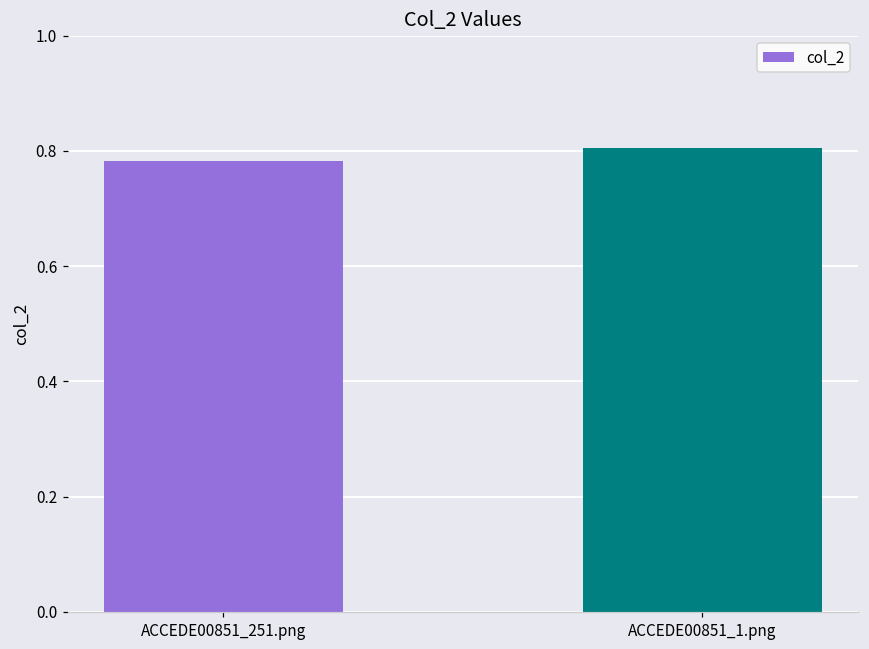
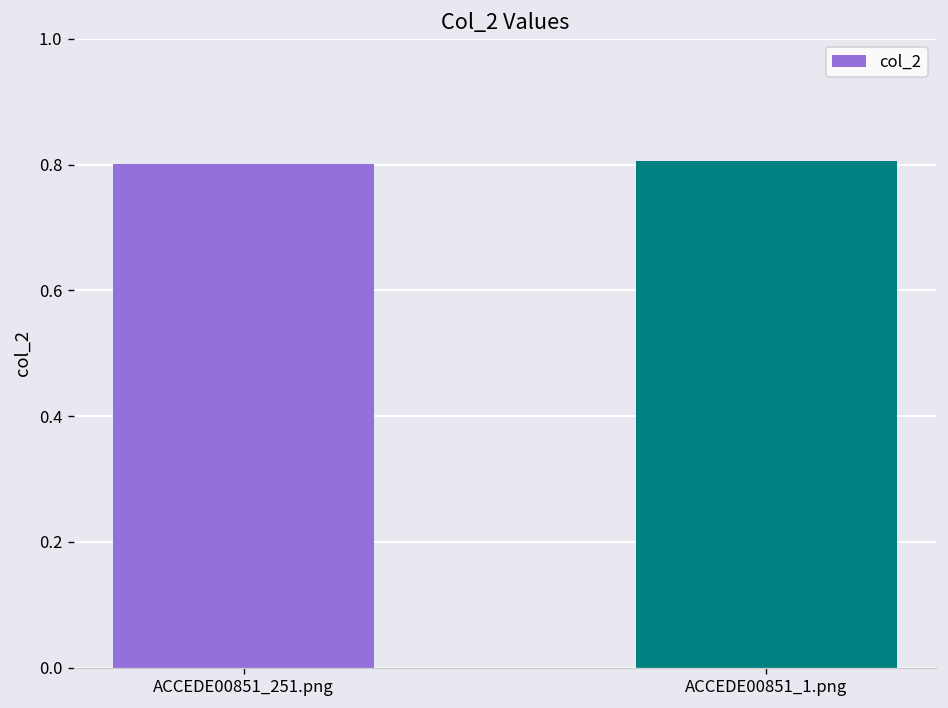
  {
-   "ACCEDE00851_251.png": 0.78,
+   "ACCEDE00851_251.png": 0.80,
    "ACCEDE00851_1.png": 0.80
  }
